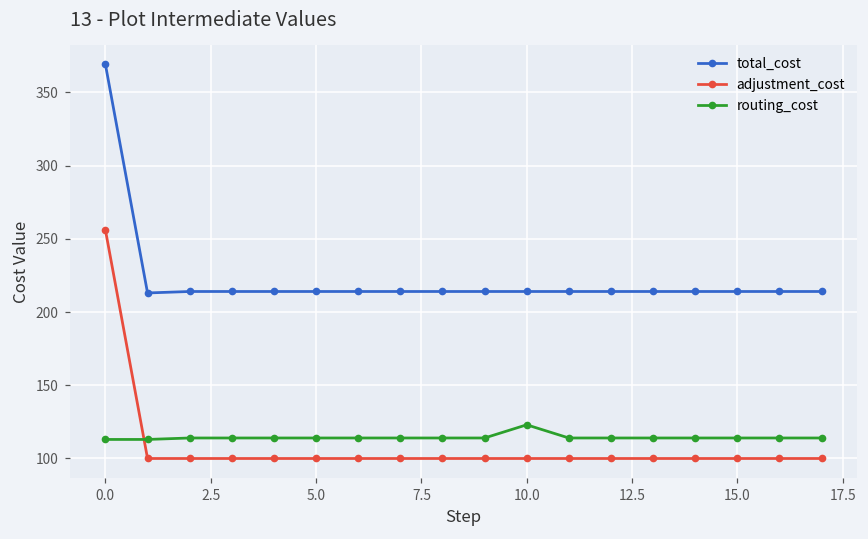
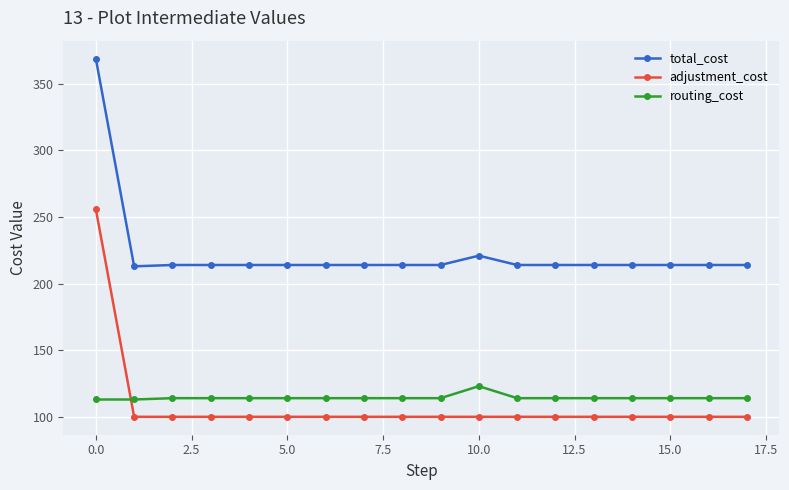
  {
    "total_cost": {
      "0.0": 369,
      "5.0": 214,
-     "10.0": 214,
+     "10.0": 221,
      "15.0": 214
    },
    "adjustment_cost": {
      "0.0": 256,
      "5.0": 100,
      "10.0": 100,
      "15.0": 100
    },
    "routing_cost": {
      "0.0": 113,
      "5.0": 114,
      "10.0": 123,
      "15.0": 114
    }
  }
